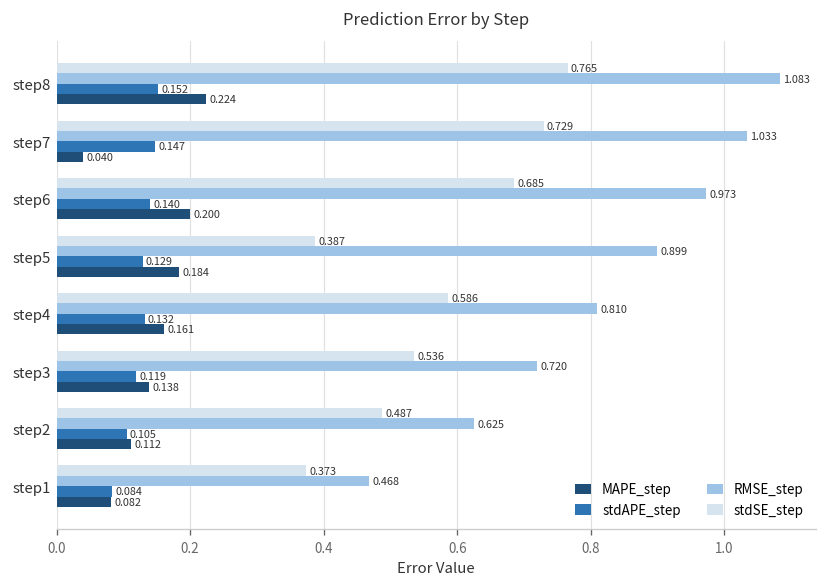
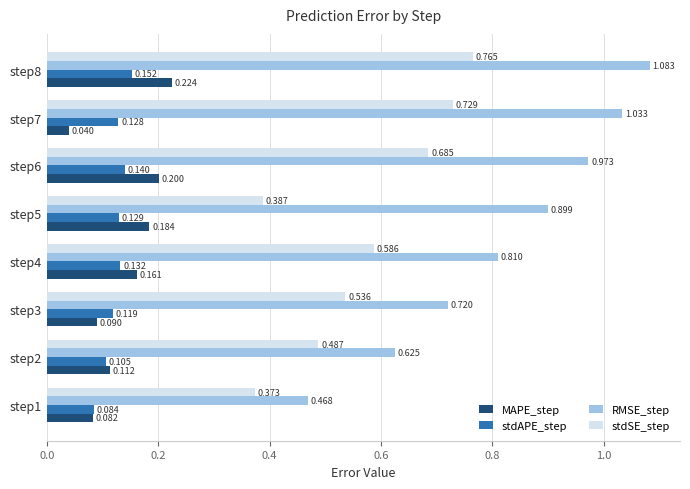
  {
    "MAPE_step": {
      "step8": 0.224,
      "step7": 0.040,
      "step6": 0.200,
      "step5": 0.184,
      "step4": 0.161,
-     "step3": 0.138,
+     "step3": 0.090,
      "step2": 0.112,
      "step1": 0.082
    },
    "stdAPE_step": {
      "step8": 0.152,
-     "step7": 0.147,
+     "step7": 0.128,
      "step6": 0.140,
      "step5": 0.129,
      "step4": 0.132,
      "step3": 0.119,
      "step2": 0.105,
      "step1": 0.084
    },
    "RMSE_step": {
      "step8": 1.083,
      "step7": 1.033,
      "step6": 0.973,
      "step5": 0.899,
      "step4": 0.810,
      "step3": 0.720,
      "step2": 0.625,
      "step1": 0.468
    },
    "stdSE_step": {
      "step8": 0.765,
      "step7": 0.729,
      "step6": 0.685,
      "step5": 0.387,
      "step4": 0.586,
      "step3": 0.536,
      "step2": 0.487,
      "step1": 0.373
    }
  }
